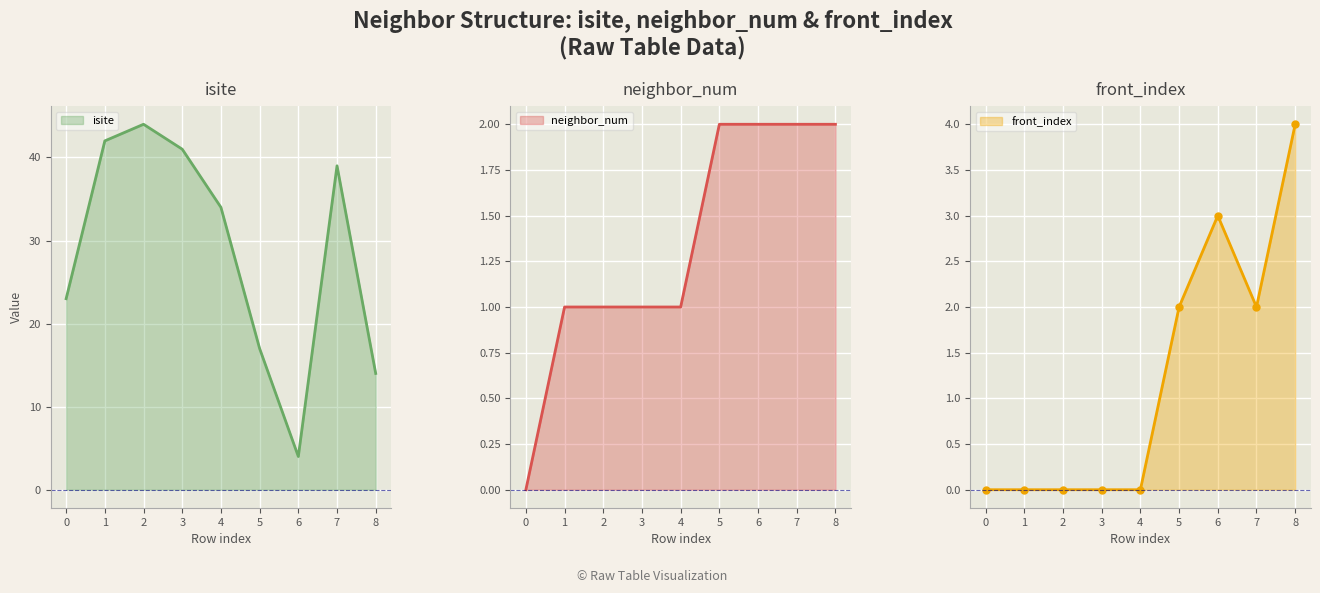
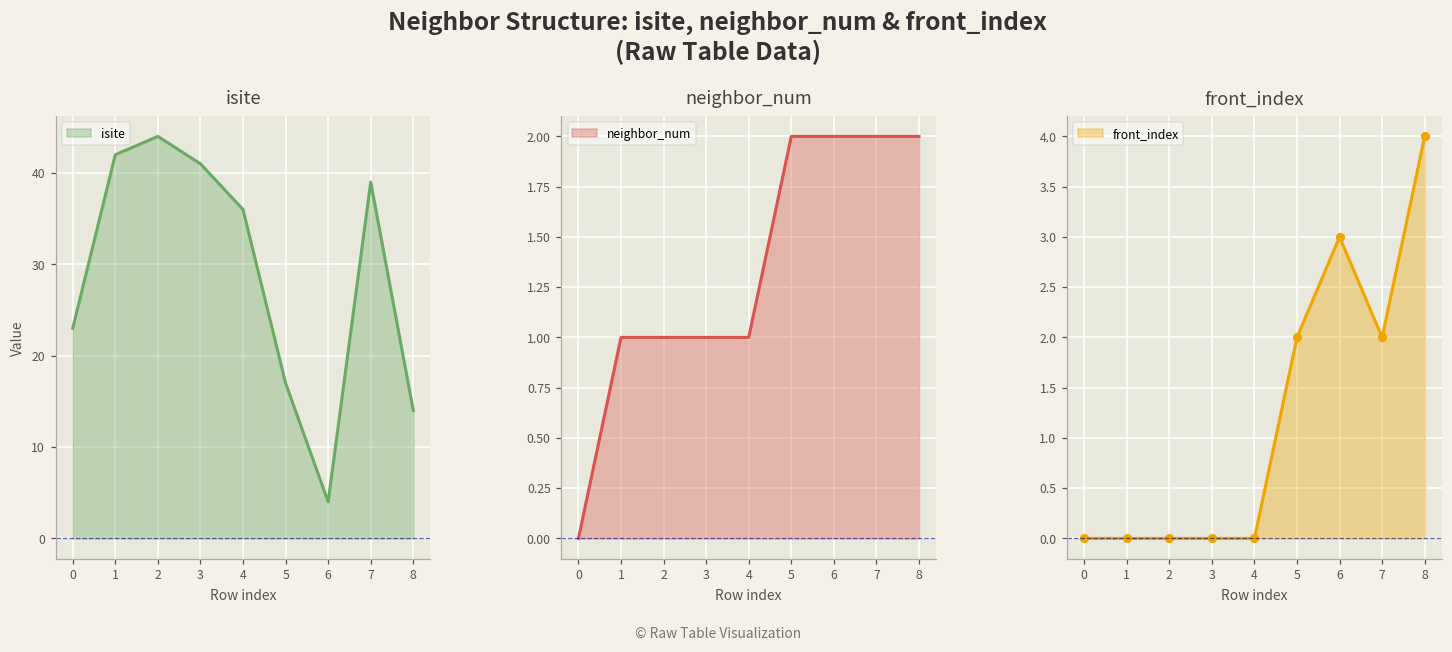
  {
    "isite": {
      "0": 23,
      "1": 42,
      "2": 44,
      "3": 41,
-     "4": 34,
+     "4": 36,
      "5": 17,
      "6": 4,
      "7": 39,
      "8": 14
    },
    "neighbor_num": {
      "0": 0.00,
      "1": 1.00,
      "2": 1.00,
      "3": 1.00,
      "4": 1.00,
      "5": 2.00,
      "6": 2.00,
      "7": 2.00,
      "8": 2.00
    },
    "front_index": {
      "0": 0.0,
      "1": 0.0,
      "2": 0.0,
      "3": 0.0,
      "4": 0.0,
      "5": 2.0,
      "6": 3.0,
      "7": 2.0,
      "8": 4.0
    }
  }
